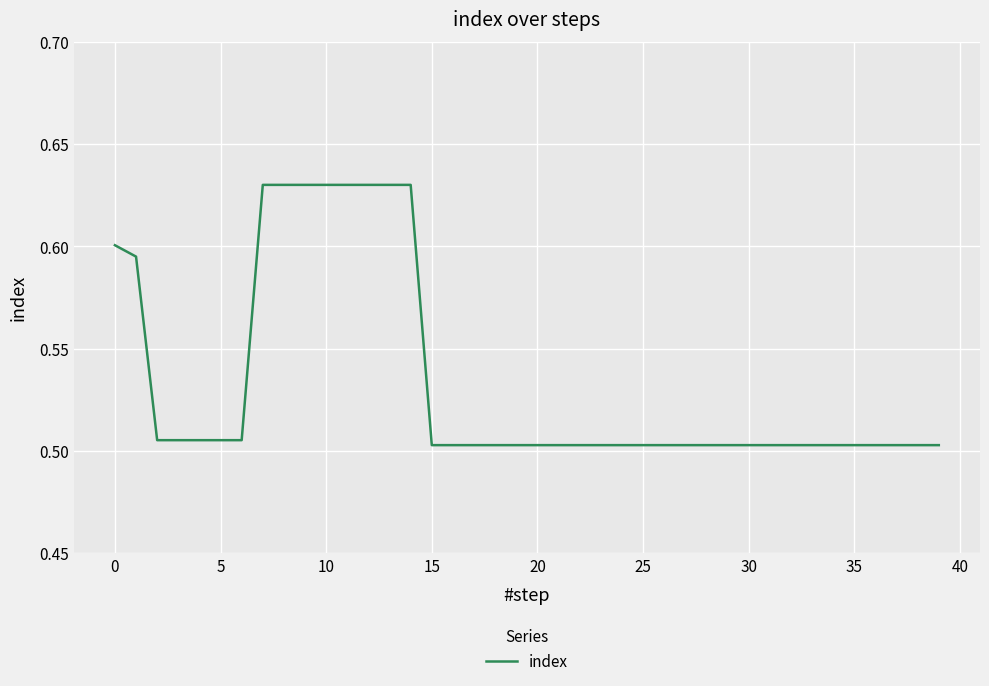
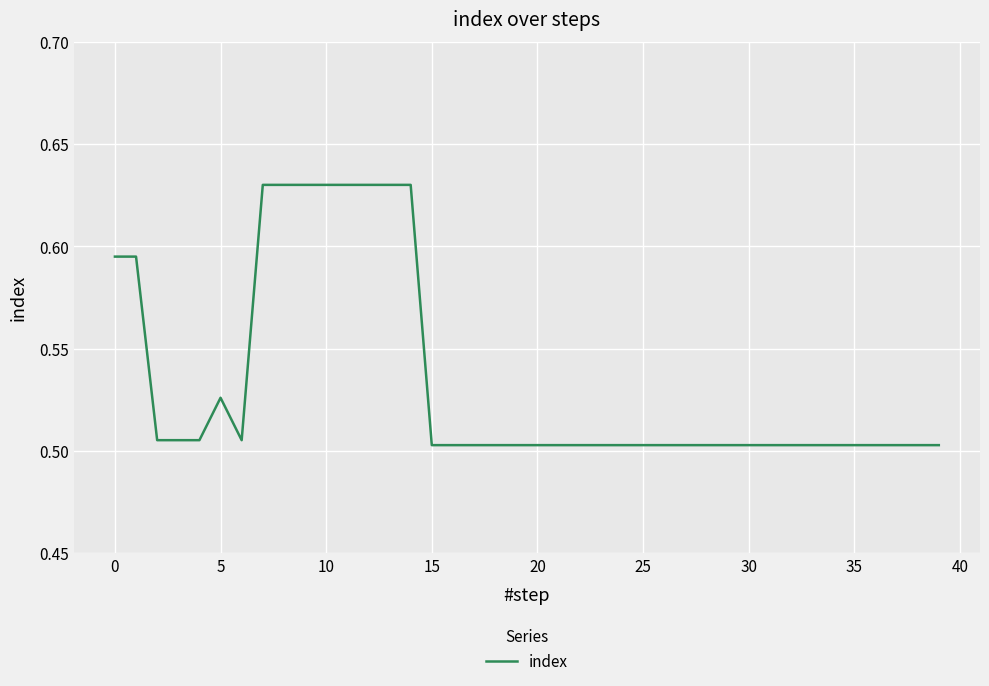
  {
-   "0": 0.601,
-   "5": 0.505,
+   "0": 0.595,
+   "5": 0.526,
    "10": 0.630,
    "15": 0.503,
    "20": 0.503,
    "25": 0.503,
    "30": 0.503,
    "35": 0.503
  }
